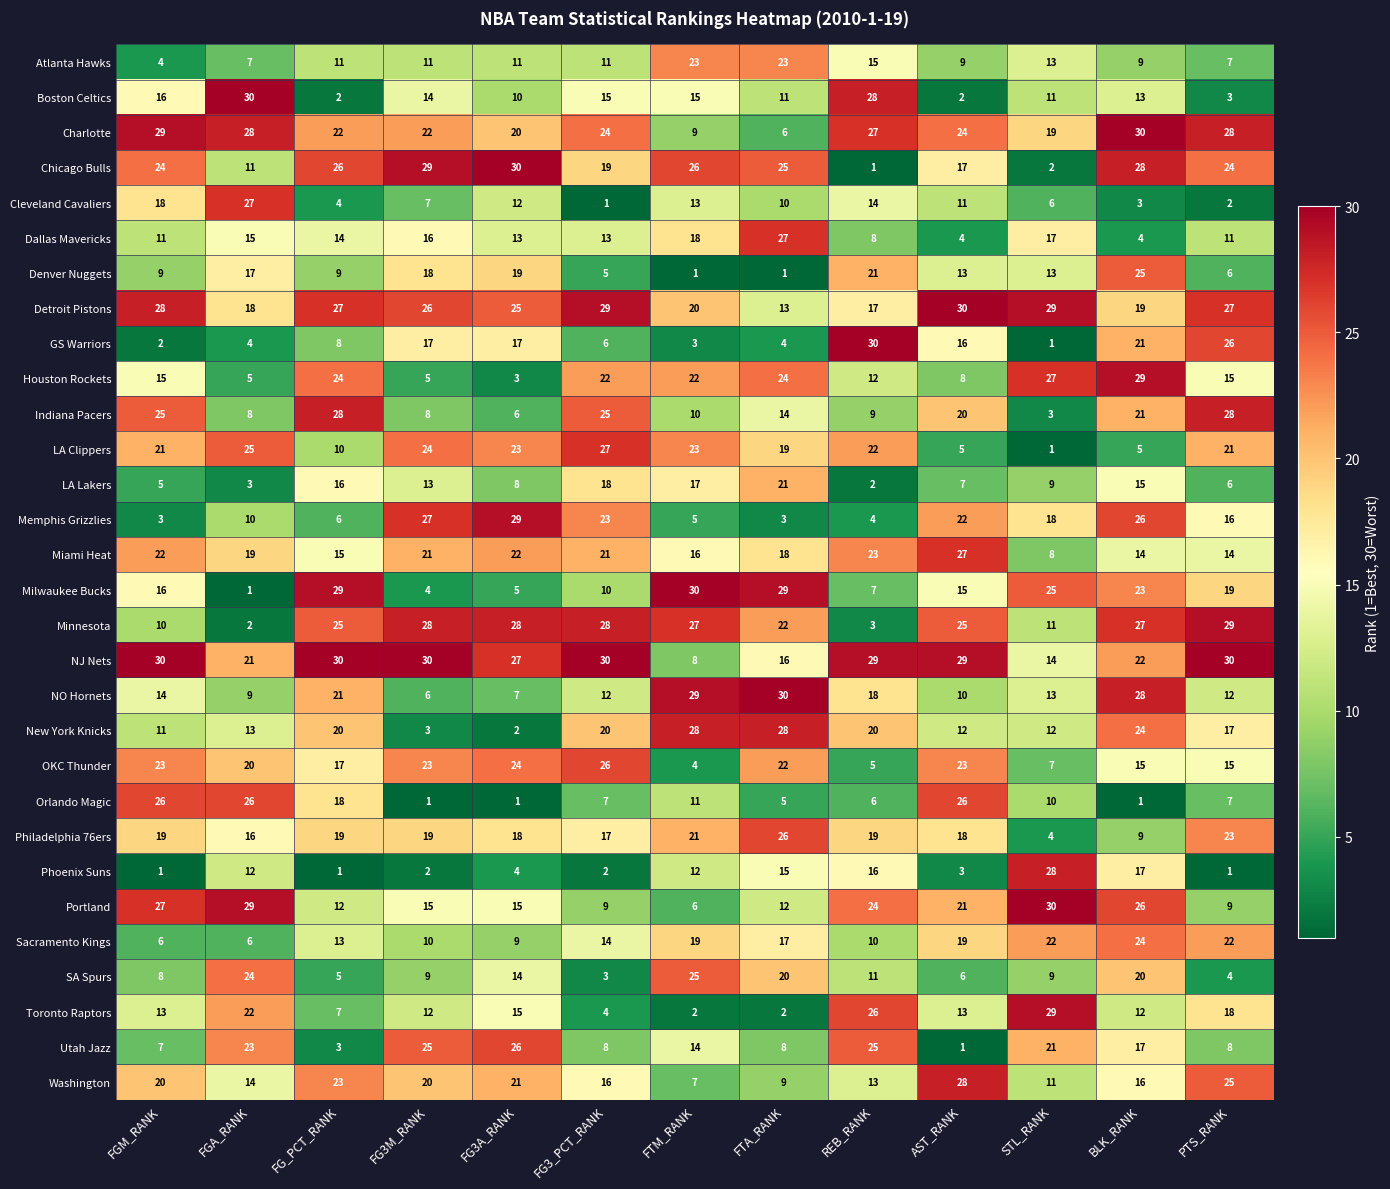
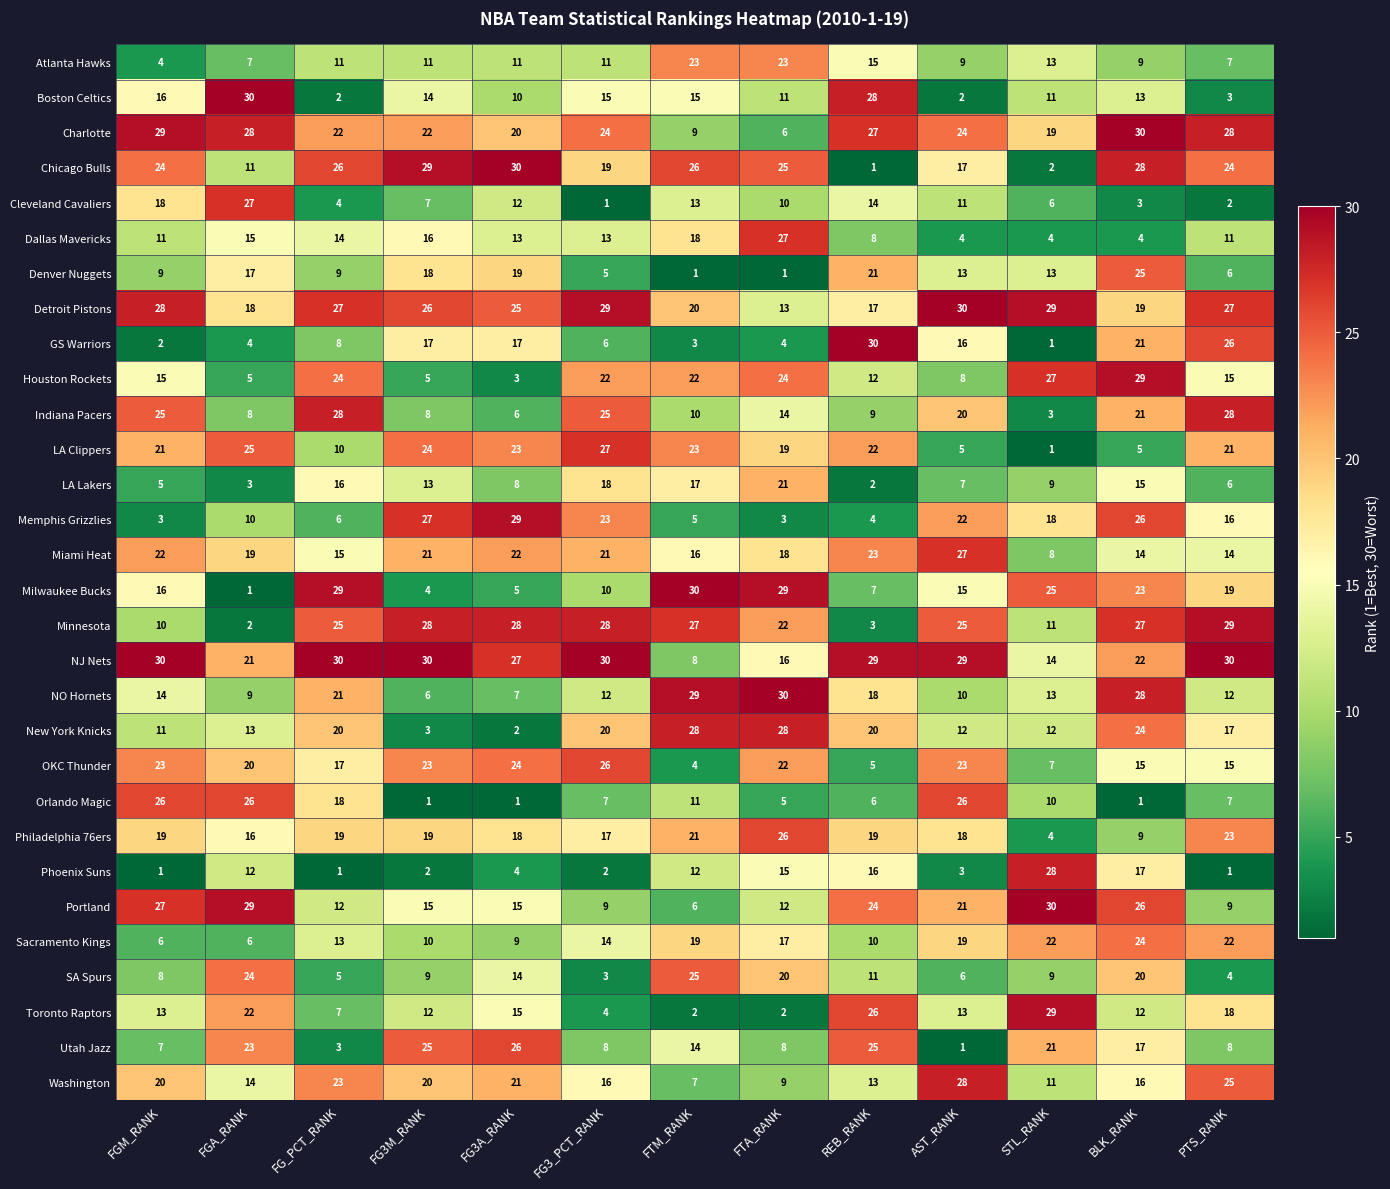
  {
    "Dallas Mavericks": {
      "FGM_RANK": 11,
      "FGA_RANK": 15,
      "FG_PCT_RANK": 14,
      "FG3M_RANK": 16,
      "FG3A_RANK": 13,
      "FG3_PCT_RANK": 13,
      "FTM_RANK": 18,
      "FTA_RANK": 27,
      "REB_RANK": 8,
      "AST_RANK": 4,
-     "STL_RANK": 17,
+     "STL_RANK": 4,
      "BLK_RANK": 4,
      "PTS_RANK": 11
    }
  }
